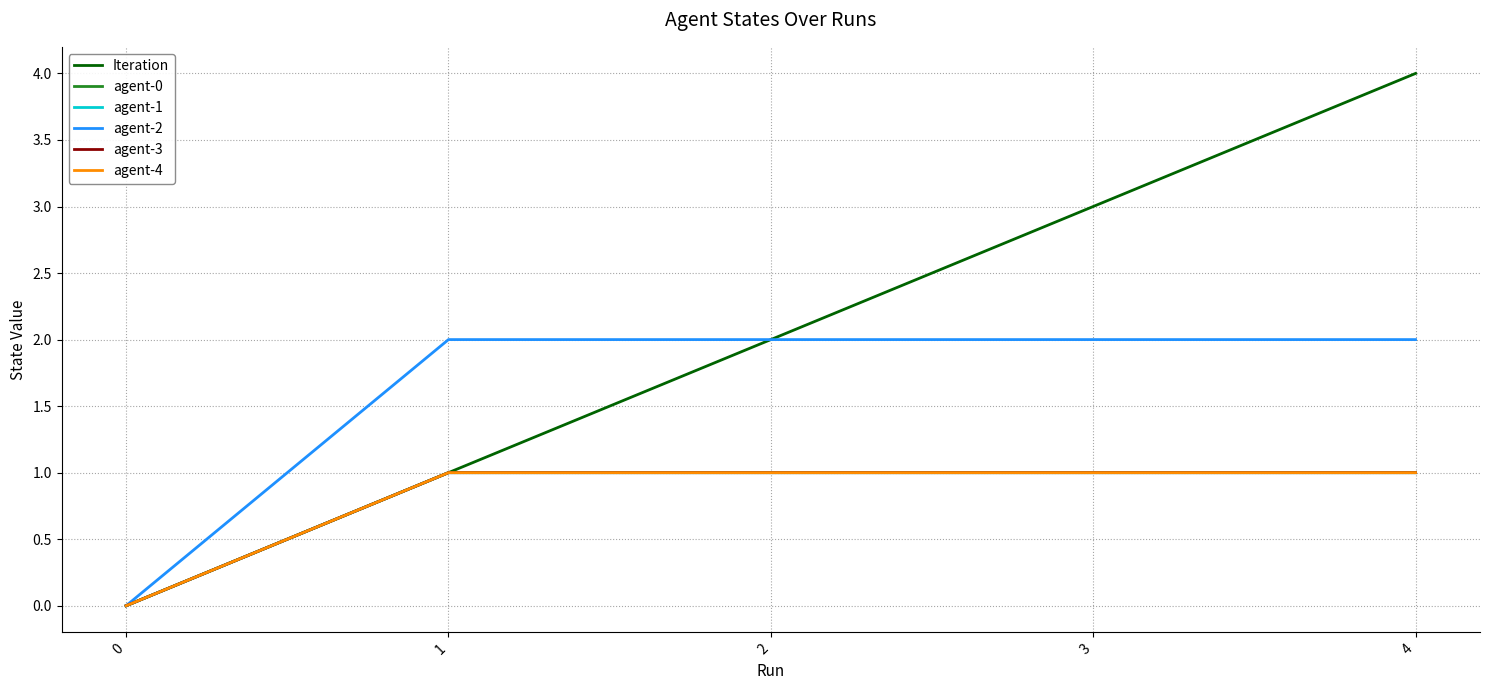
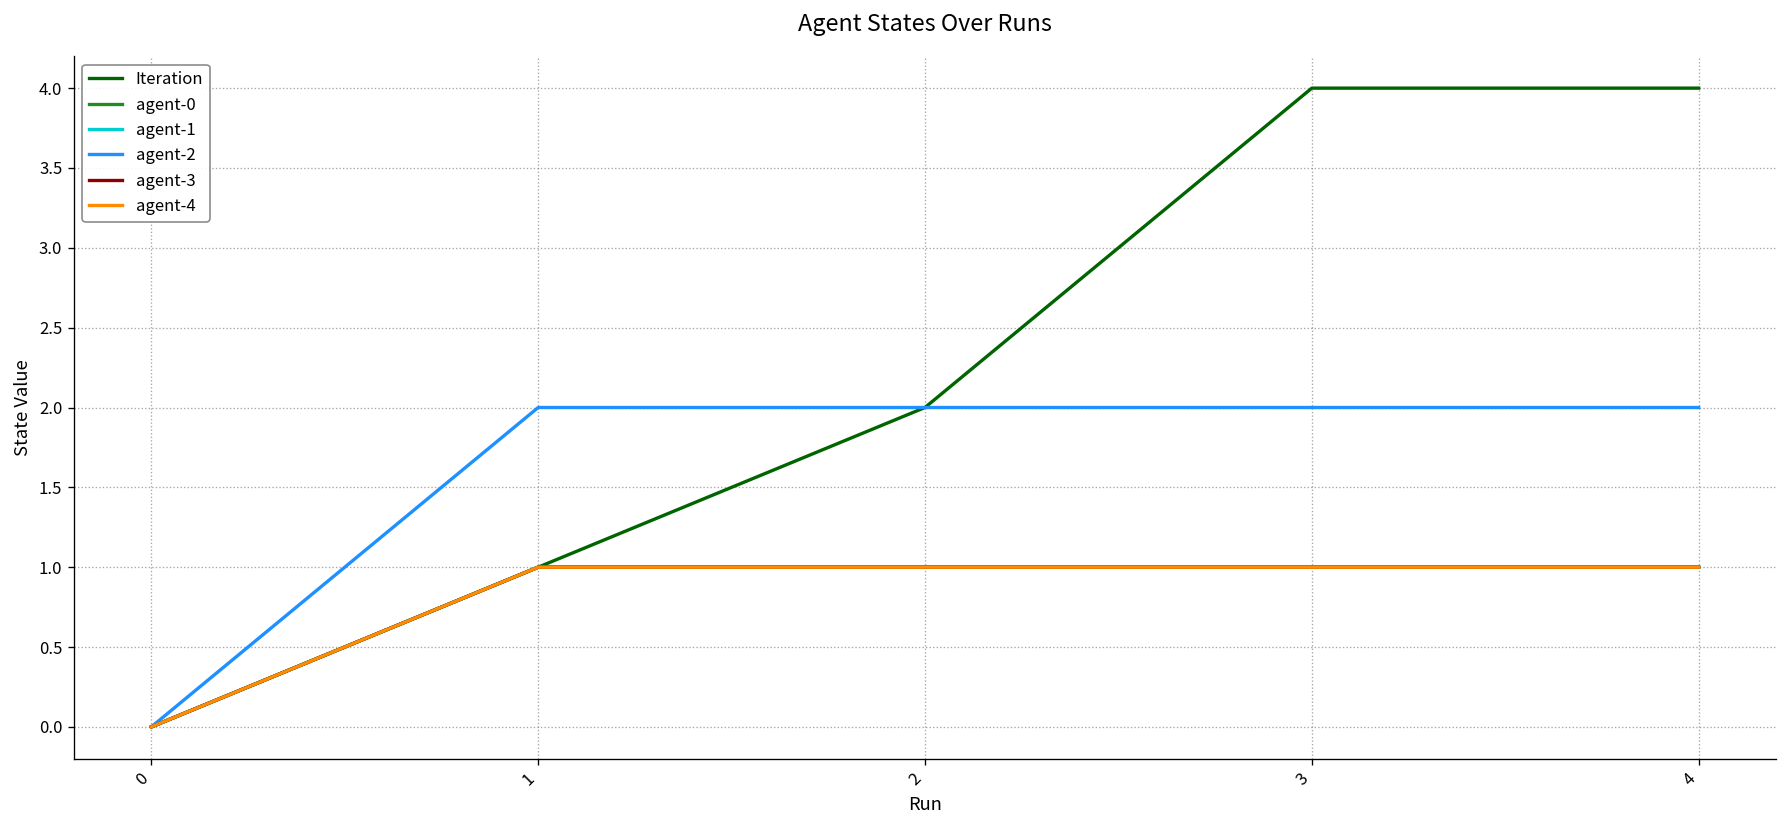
  {
    "Iteration": {
-     "3": 3,
+     "3": 4,
      "4": 4
    },
    "agent-4": {
      "2": 1,
      "3": 1,
      "4": 1
    },
    "agent-2": {
      "1": 2,
      "3": 2,
      "4": 2
    }
  }
